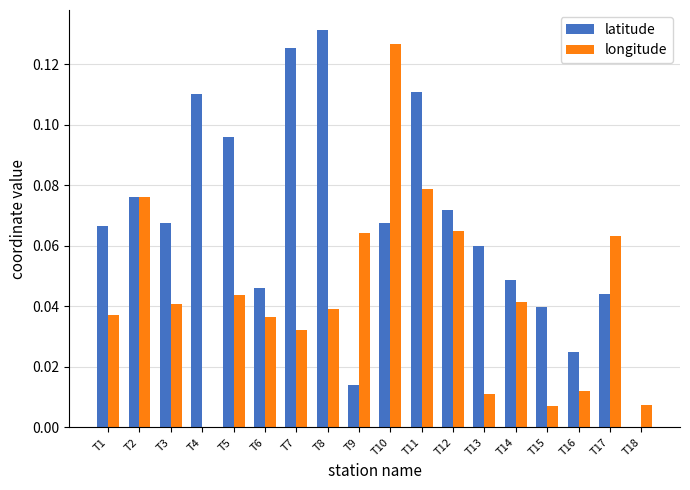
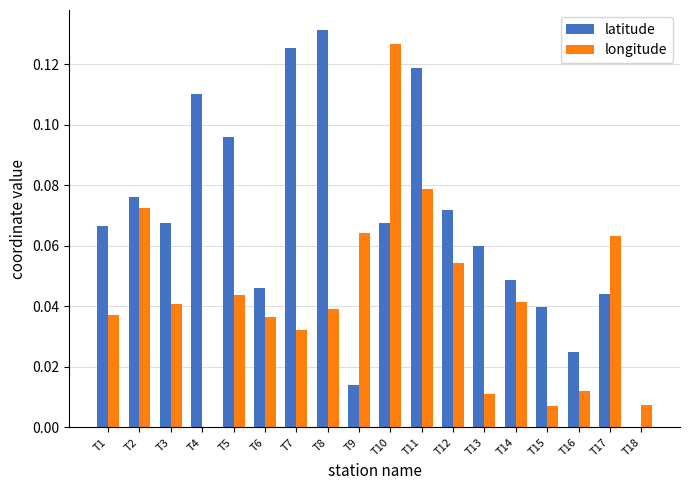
  {
    "latitude": {
      "T1": 0.067,
      "T2": 0.076,
      "T3": 0.067,
      "T4": 0.110,
      "T5": 0.096,
      "T6": 0.046,
      "T7": 0.125,
      "T8": 0.131,
      "T9": 0.014,
      "T10": 0.067,
-     "T11": 0.111,
+     "T11": 0.119,
      "T12": 0.072,
      "T13": 0.060,
      "T14": 0.049,
      "T15": 0.040,
      "T16": 0.025,
      "T17": 0.044,
      "T18": 0.000
    },
    "longitude": {
      "T1": 0.037,
-     "T2": 0.076,
+     "T2": 0.073,
      "T3": 0.041,
      "T4": 0.000,
      "T5": 0.044,
      "T6": 0.036,
      "T7": 0.032,
      "T8": 0.039,
      "T9": 0.064,
      "T10": 0.127,
      "T11": 0.079,
-     "T12": 0.065,
+     "T12": 0.054,
      "T13": 0.011,
      "T14": 0.041,
      "T15": 0.007,
      "T16": 0.012,
      "T17": 0.063,
      "T18": 0.007
    }
  }
